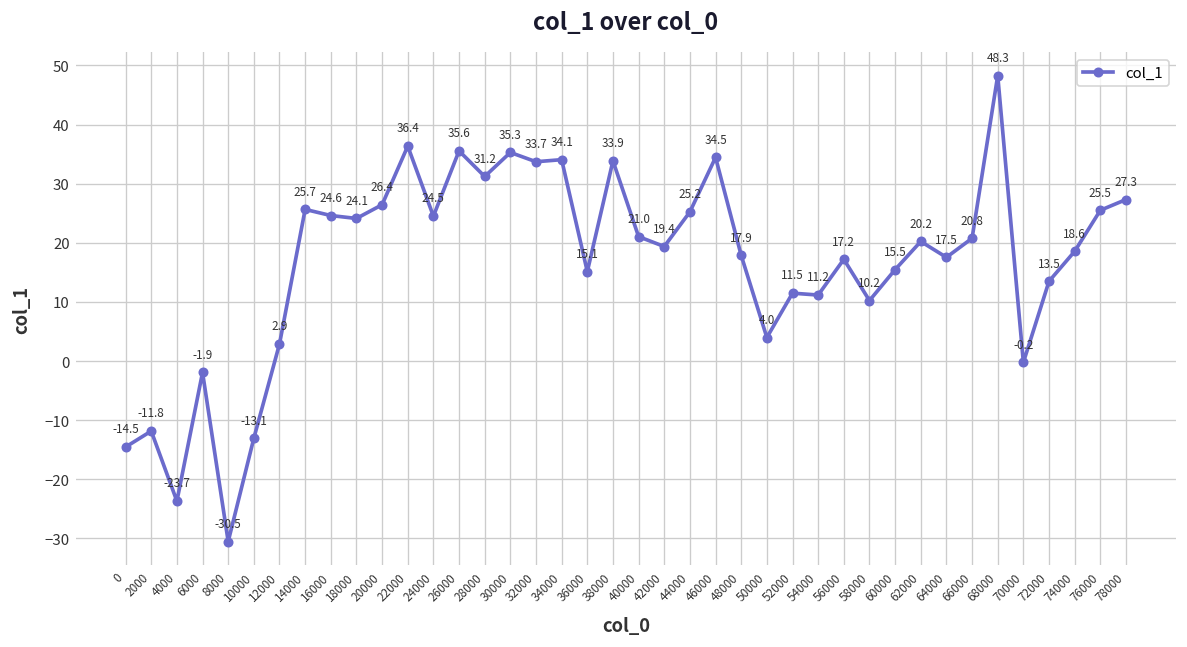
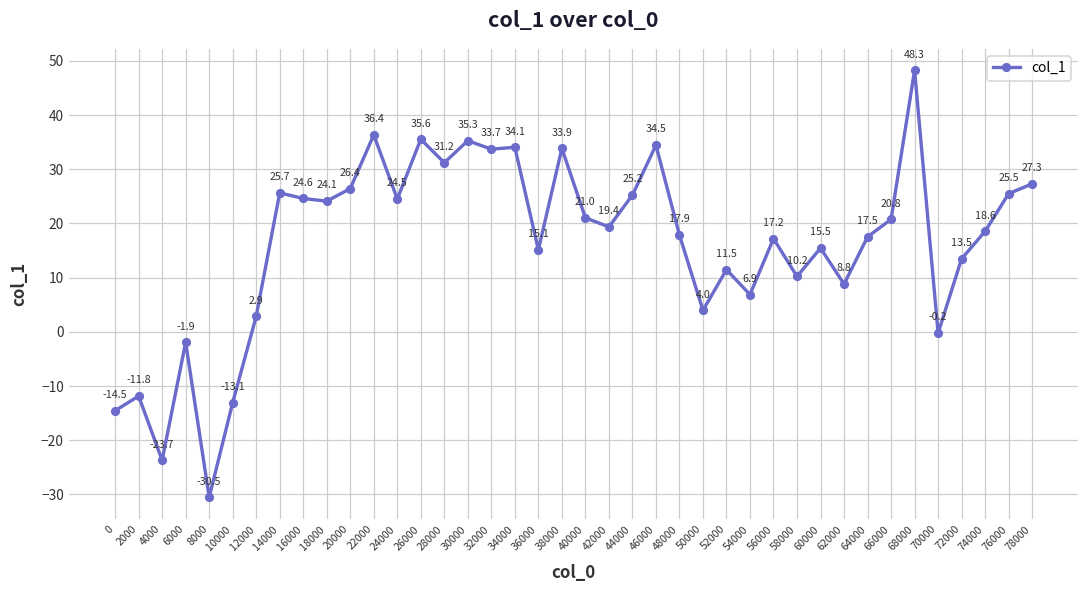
  {
    "0": -14.5,
    "2000": -11.8,
    "4000": -23.7,
    "6000": -1.9,
    "8000": -30.5,
    "10000": -13.1,
    "12000": 2.9,
    "14000": 25.7,
    "16000": 24.6,
    "18000": 24.1,
    "20000": 26.4,
    "22000": 36.4,
    "24000": 24.5,
    "26000": 35.6,
    "28000": 31.2,
    "30000": 35.3,
    "32000": 33.7,
    "34000": 34.1,
    "36000": 15.1,
    "38000": 33.9,
    "40000": 21.0,
    "42000": 19.4,
    "44000": 25.2,
    "46000": 34.5,
    "48000": 17.9,
    "50000": 4.0,
    "52000": 11.5,
-   "54000": 11.2,
+   "54000": 6.9,
    "56000": 17.2,
    "58000": 10.2,
    "60000": 15.5,
-   "62000": 20.2,
+   "62000": 8.8,
    "64000": 17.5,
    "66000": 20.8,
    "68000": 48.3,
    "70000": -0.2,
    "72000": 13.5,
    "74000": 18.6,
    "76000": 25.5,
    "78000": 27.3
  }
